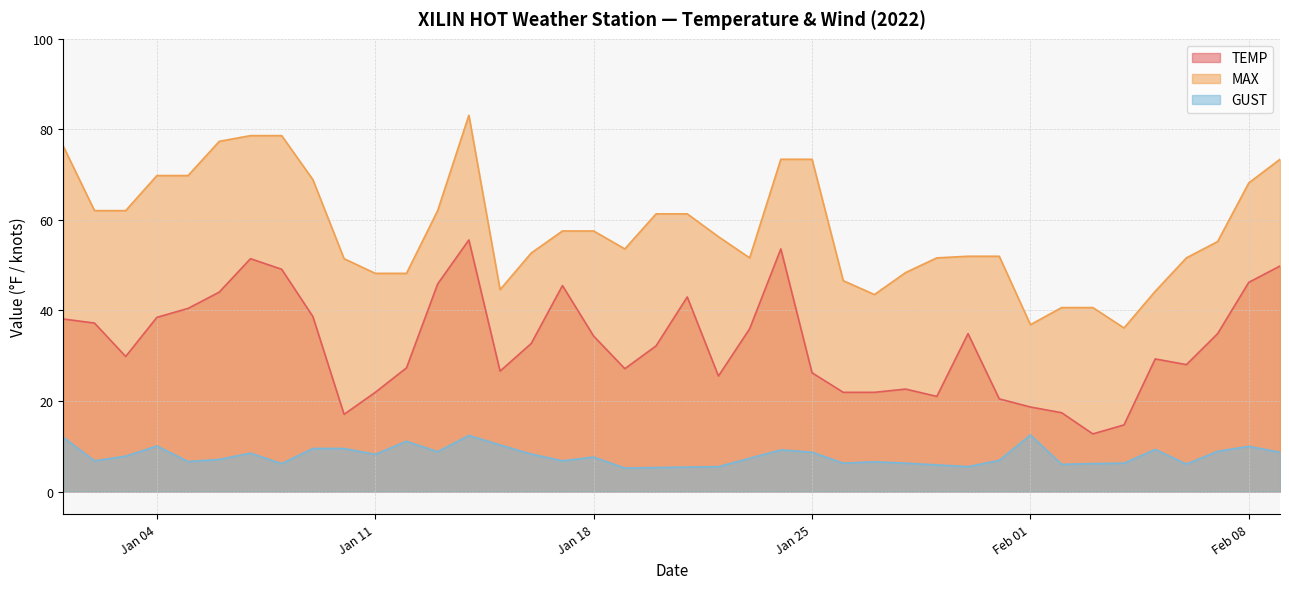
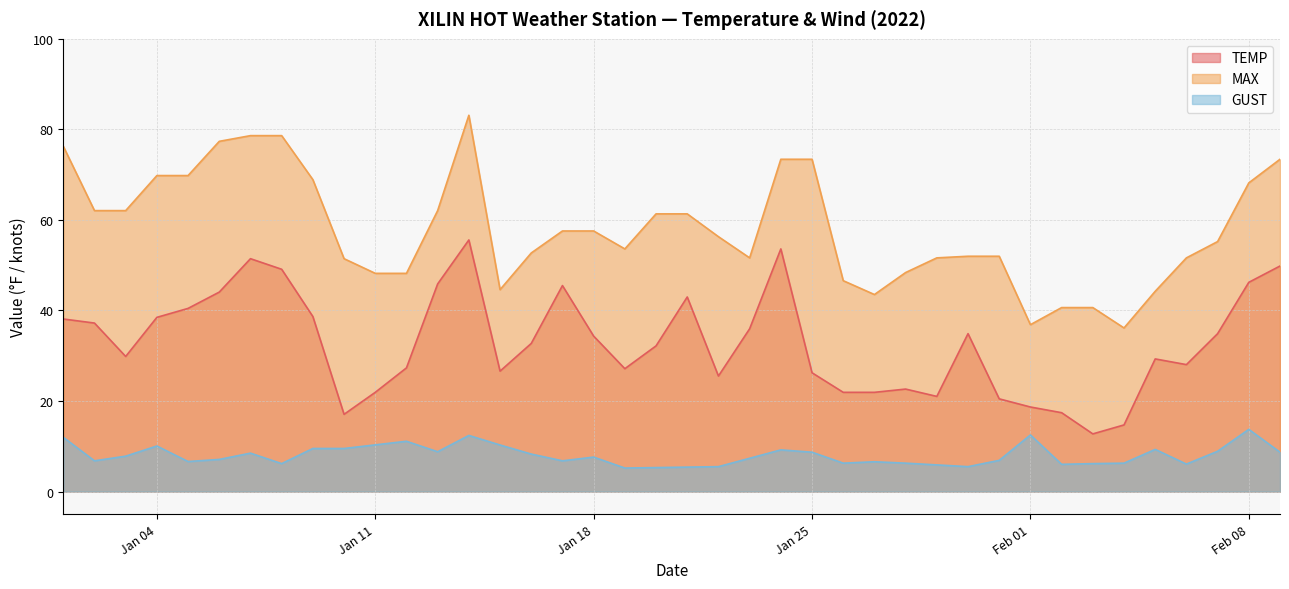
  {
    "GUST": {
      "Jan 04": 10,
-     "Jan 11": 8,
+     "Jan 11": 10,
      "Jan 18": 8,
      "Jan 25": 9,
      "Feb 01": 13,
-     "Feb 08": 10
+     "Feb 08": 14
    }
  }
